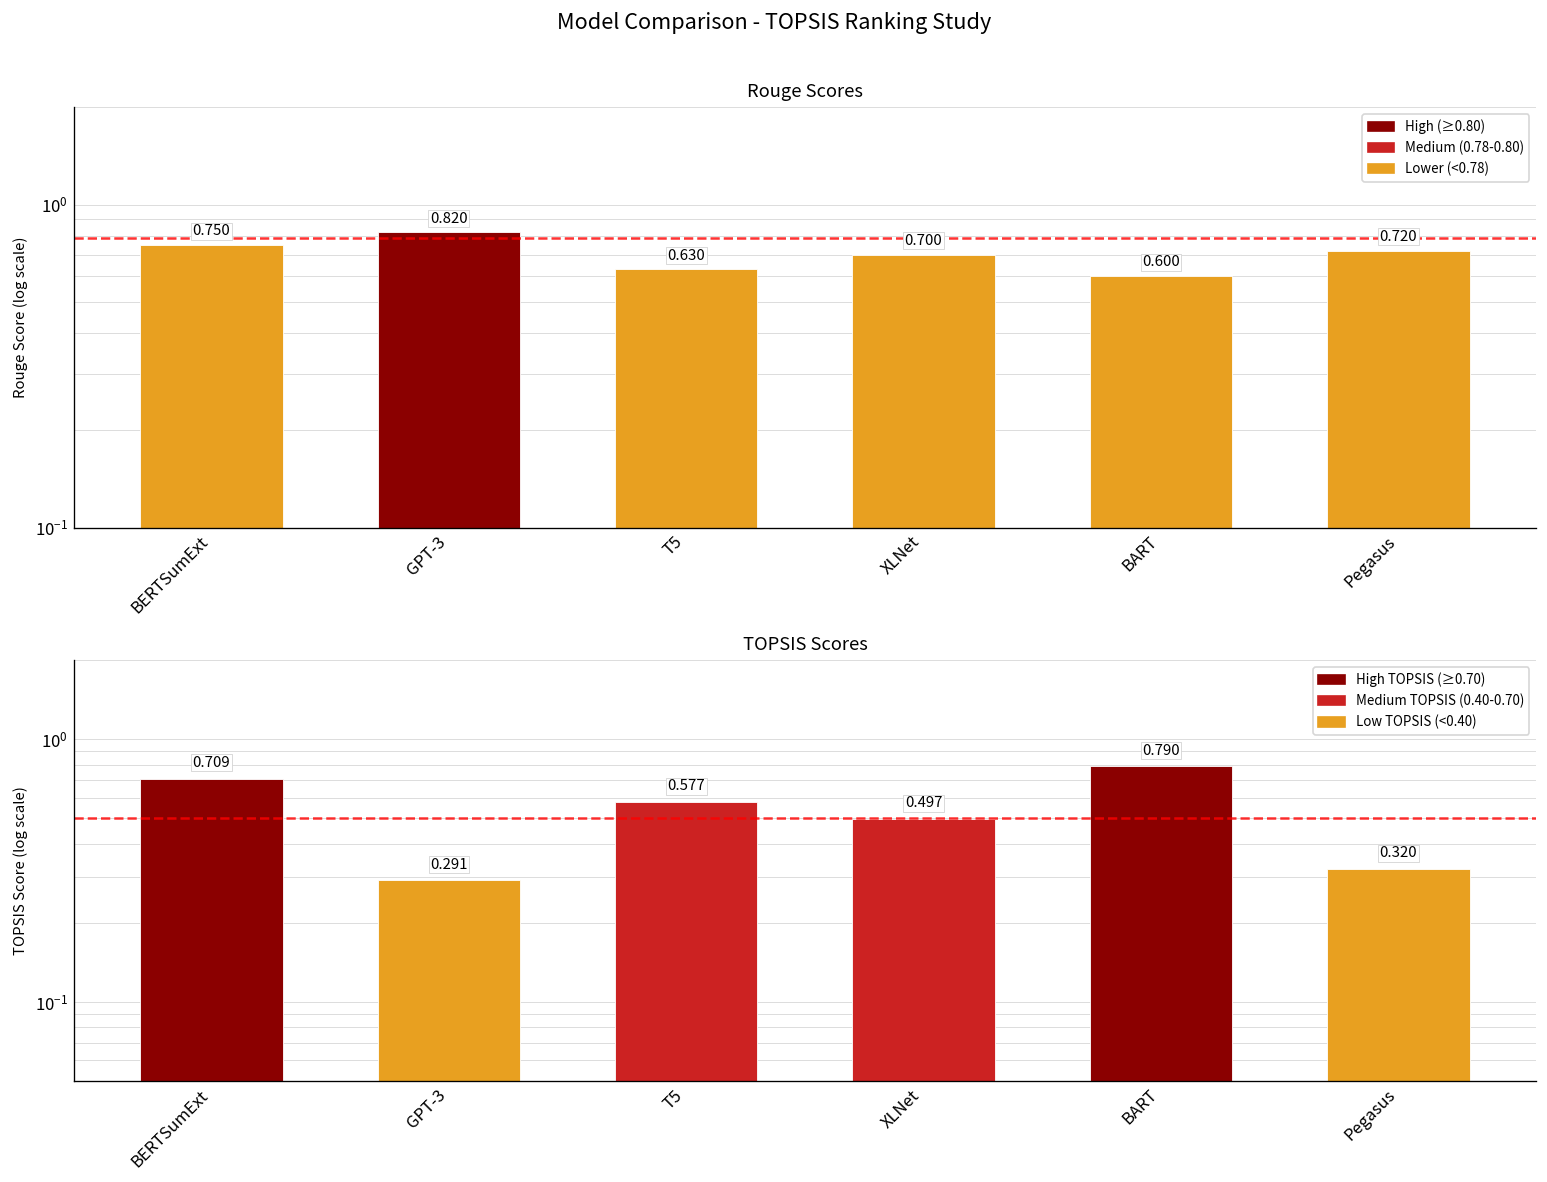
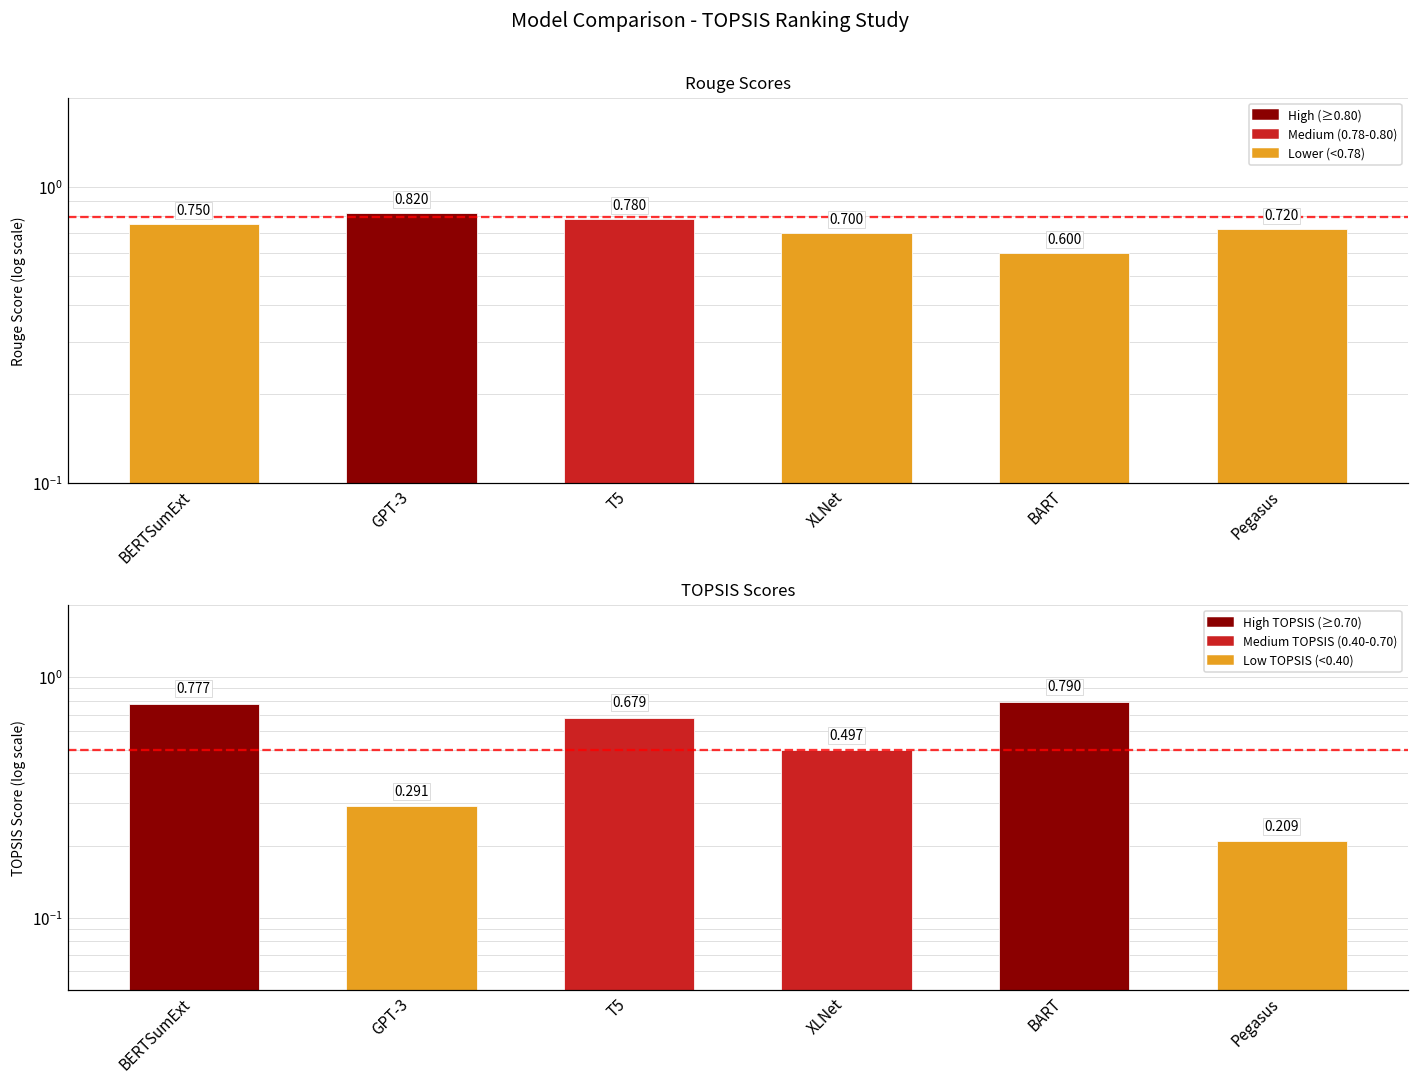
  {
    "Rouge Scores": {
-     "T5": 0.630
+     "T5": 0.780
    },
    "TOPSIS Scores": {
-     "BERTSumExt": 0.709,
-     "T5": 0.577,
-     "Pegasus": 0.320
+     "BERTSumExt": 0.777,
+     "T5": 0.679,
+     "Pegasus": 0.209
    }
  }
